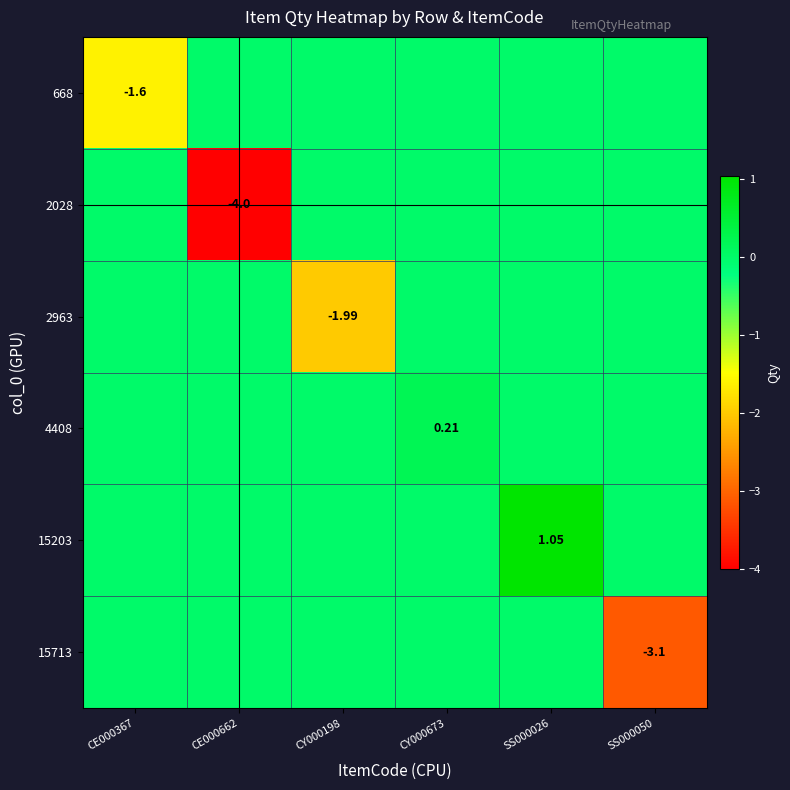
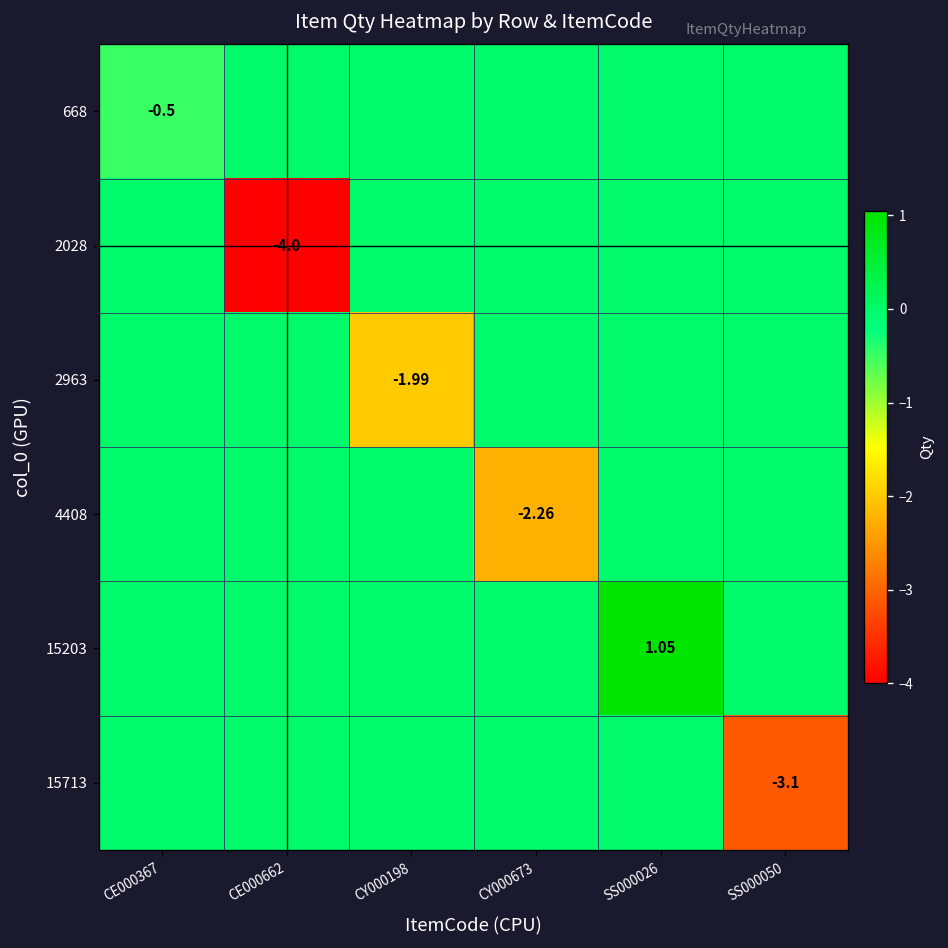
  {
    "668": {
-     "CE000367": -1.6
+     "CE000367": -0.5
    },
    "2028": {
      "CE000662": -4.0
    },
    "2963": {
      "CY000198": -1.99
    },
    "4408": {
-     "CY000673": 0.21
+     "CY000673": -2.26
    },
    "15203": {
      "SS000026": 1.05
    },
    "15713": {
      "SS000050": -3.1
    }
  }
